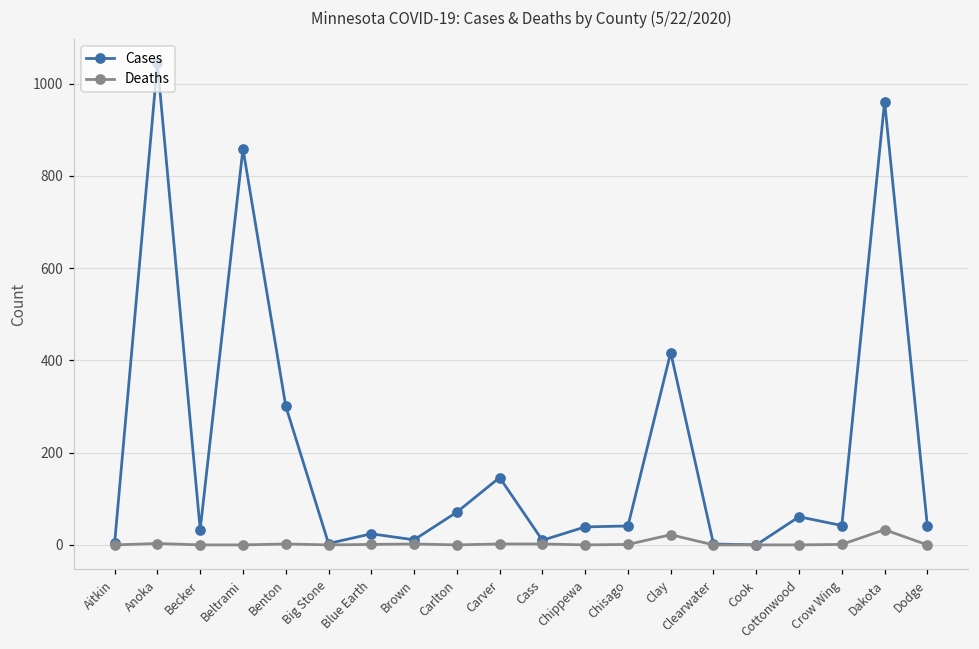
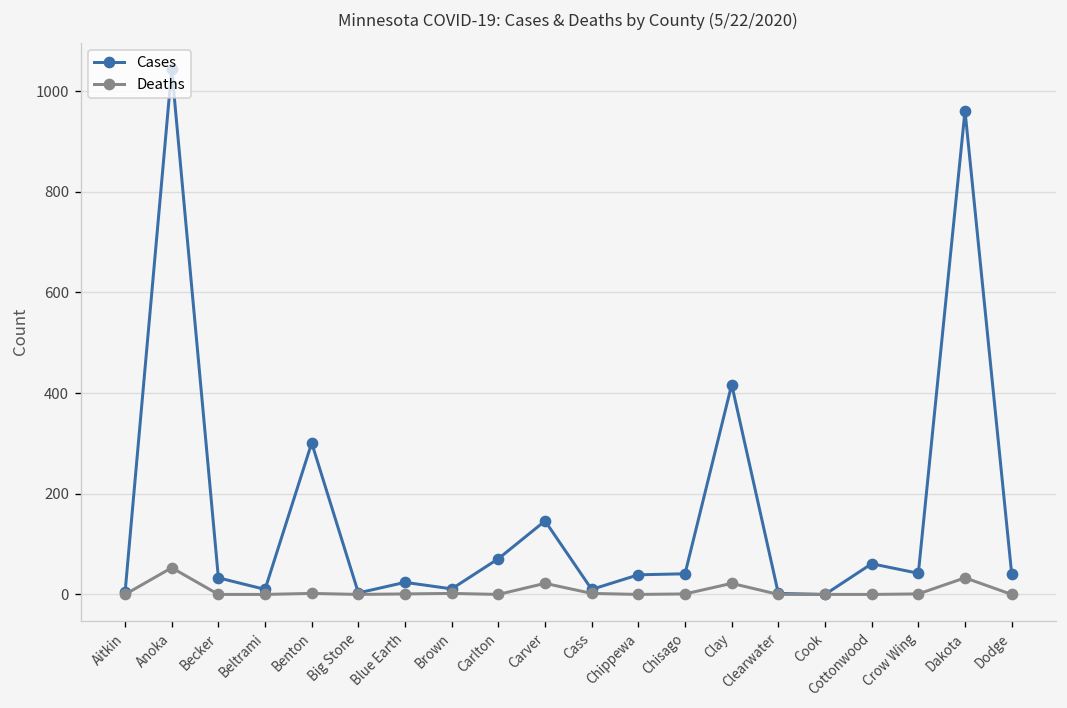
  {
    "Cases": {
      "Becker": 30,
-     "Beltrami": 860,
+     "Beltrami": 10,
      "Benton": 300,
      "Blue Earth": 20,
      "Brown": 10,
      "Carlton": 70,
      "Carver": 150,
      "Cass": 10,
      "Chippewa": 40,
      "Chisago": 40,
      "Clay": 420,
      "Cottonwood": 60,
      "Crow Wing": 40,
      "Dakota": 960,
      "Dodge": 40
    },
    "Deaths": {
-     "Anoka": 0,
+     "Anoka": 50,
      "Becker": 0,
      "Beltrami": 0,
      "Benton": 0,
      "Blue Earth": 0,
      "Brown": 0,
      "Carlton": 0,
-     "Carver": 0,
+     "Carver": 20,
      "Cass": 0,
      "Chippewa": 0,
      "Chisago": 0,
      "Clay": 20,
      "Cottonwood": 0,
      "Crow Wing": 0,
      "Dakota": 30,
      "Dodge": 0
    }
  }
